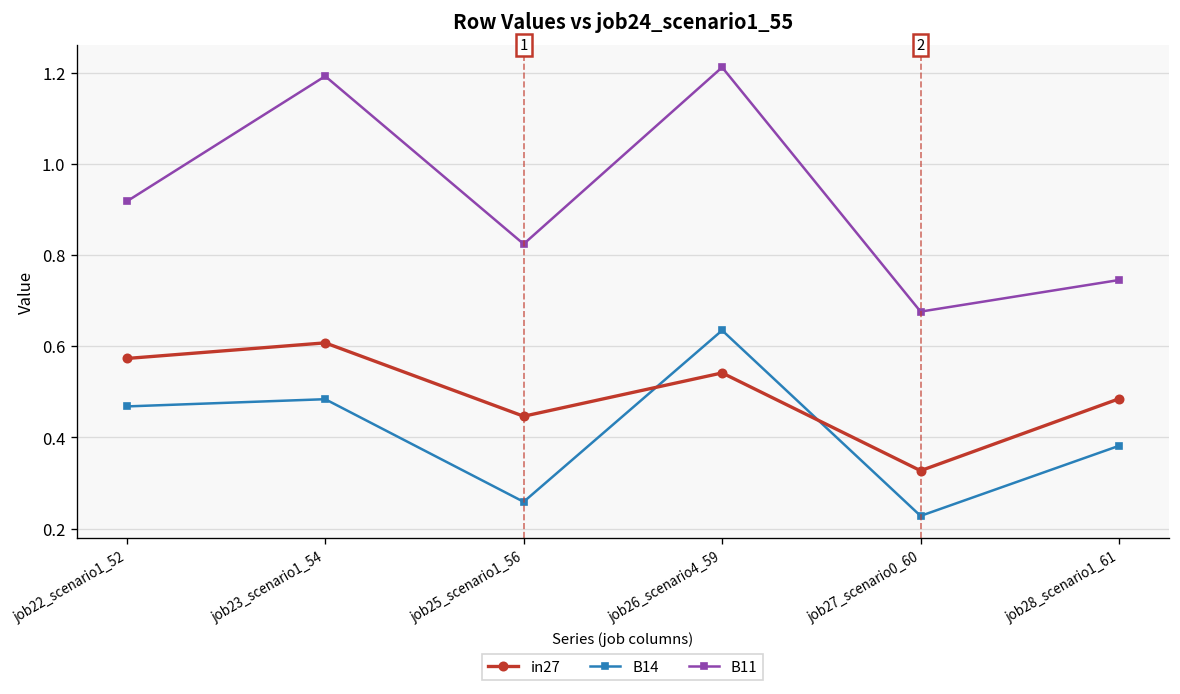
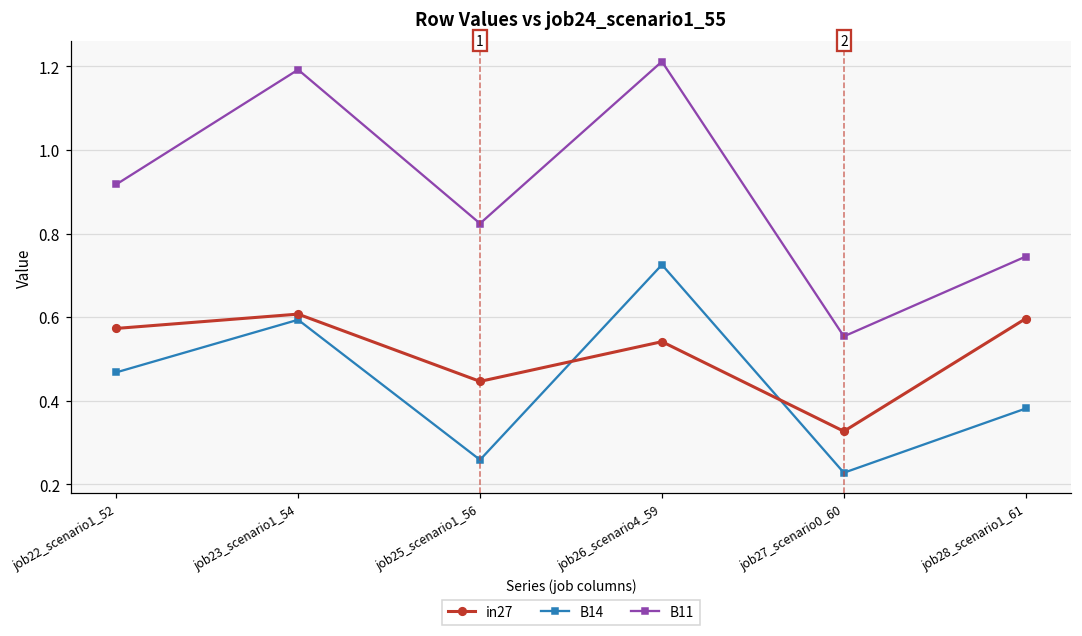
  {
    "in27": {
      "job22_scenario1_52": 0.57,
      "job23_scenario1_54": 0.61,
      "job25_scenario1_56": 0.45,
      "job26_scenario4_59": 0.54,
      "job27_scenario0_60": 0.33,
-     "job28_scenario1_61": 0.48
+     "job28_scenario1_61": 0.60
    },
    "B14": {
      "job22_scenario1_52": 0.47,
-     "job23_scenario1_54": 0.48,
+     "job23_scenario1_54": 0.59,
      "job25_scenario1_56": 0.26,
-     "job26_scenario4_59": 0.63,
+     "job26_scenario4_59": 0.73,
      "job27_scenario0_60": 0.23,
      "job28_scenario1_61": 0.38
    },
    "B11": {
      "job22_scenario1_52": 0.92,
      "job23_scenario1_54": 1.19,
      "job25_scenario1_56": 0.82,
      "job26_scenario4_59": 1.21,
-     "job27_scenario0_60": 0.68,
+     "job27_scenario0_60": 0.55,
      "job28_scenario1_61": 0.75
    }
  }
